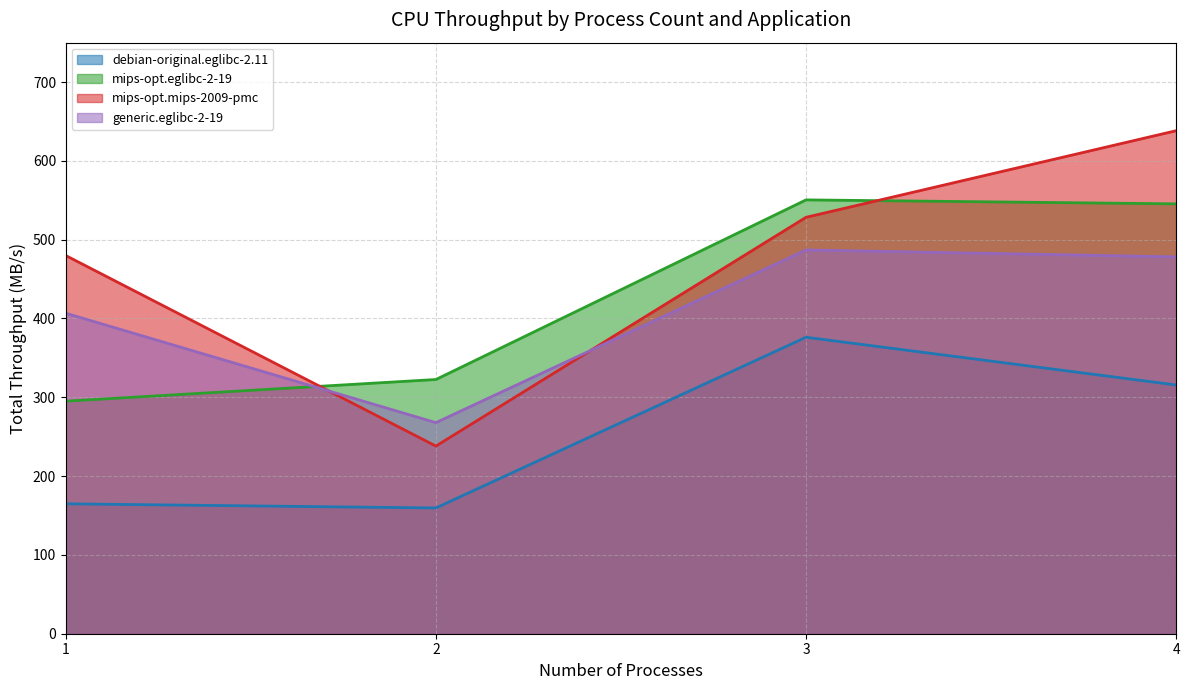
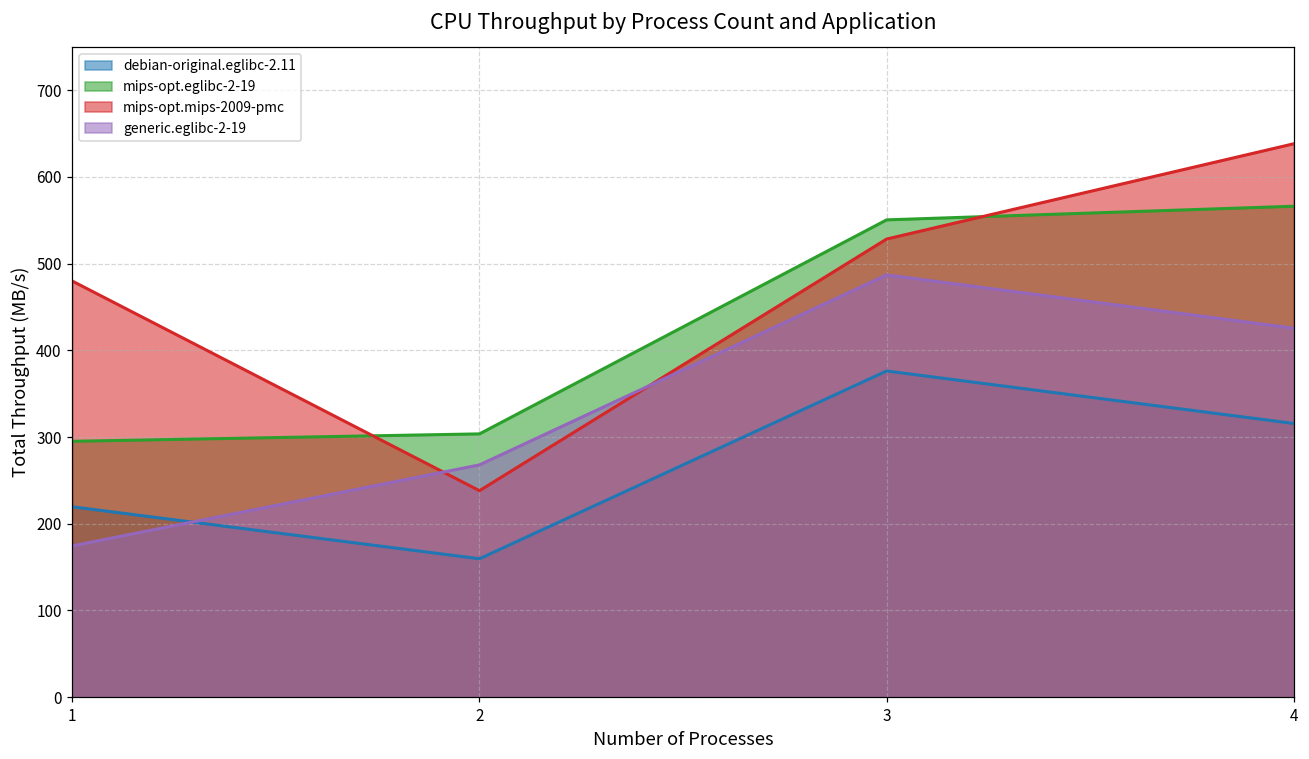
  {
    "debian-original.eglibc-2.11": {
-     "1": 160,
+     "1": 220,
      "2": 160,
      "3": 380,
      "4": 320
    },
    "mips-opt.eglibc-2-19": {
      "1": 300,
-     "2": 320,
+     "2": 300,
      "3": 550,
-     "4": 550
+     "4": 570
    },
    "mips-opt.mips-2009-pmc": {
      "1": 480,
      "2": 240,
      "3": 530,
      "4": 640
    },
    "generic.eglibc-2-19": {
-     "1": 410,
+     "1": 170,
      "2": 270,
      "3": 490,
-     "4": 480
+     "4": 430
    }
  }
